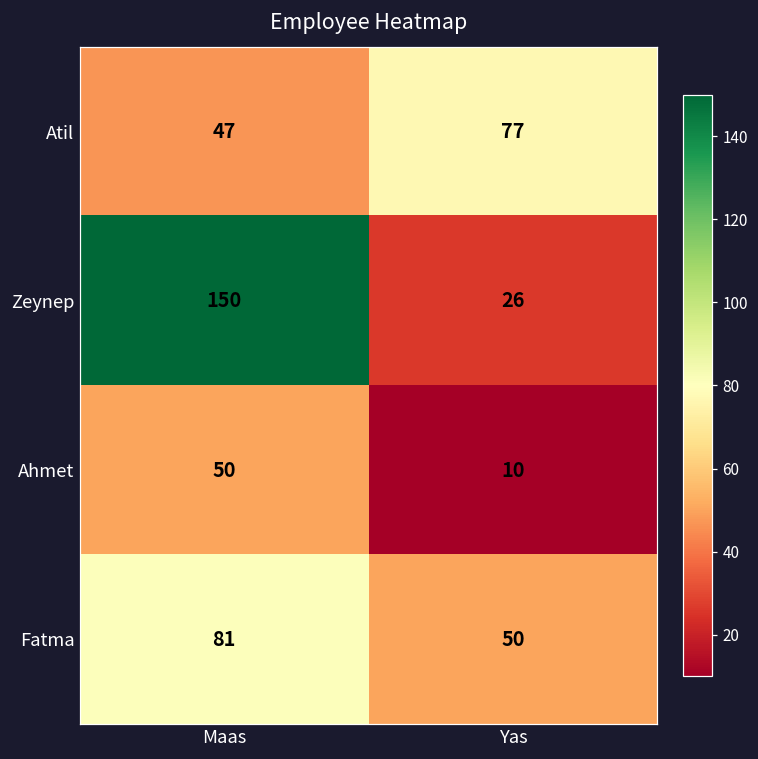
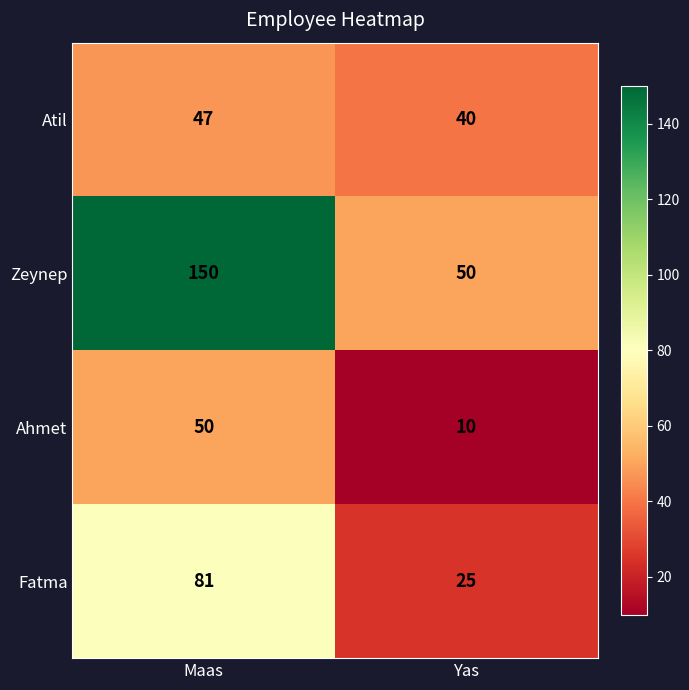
  {
    "Atil": {
      "Maas": 47,
-     "Yas": 77
+     "Yas": 40
    },
    "Zeynep": {
      "Maas": 150,
-     "Yas": 26
+     "Yas": 50
    },
    "Ahmet": {
      "Maas": 50,
      "Yas": 10
    },
    "Fatma": {
      "Maas": 81,
-     "Yas": 50
+     "Yas": 25
    }
  }
